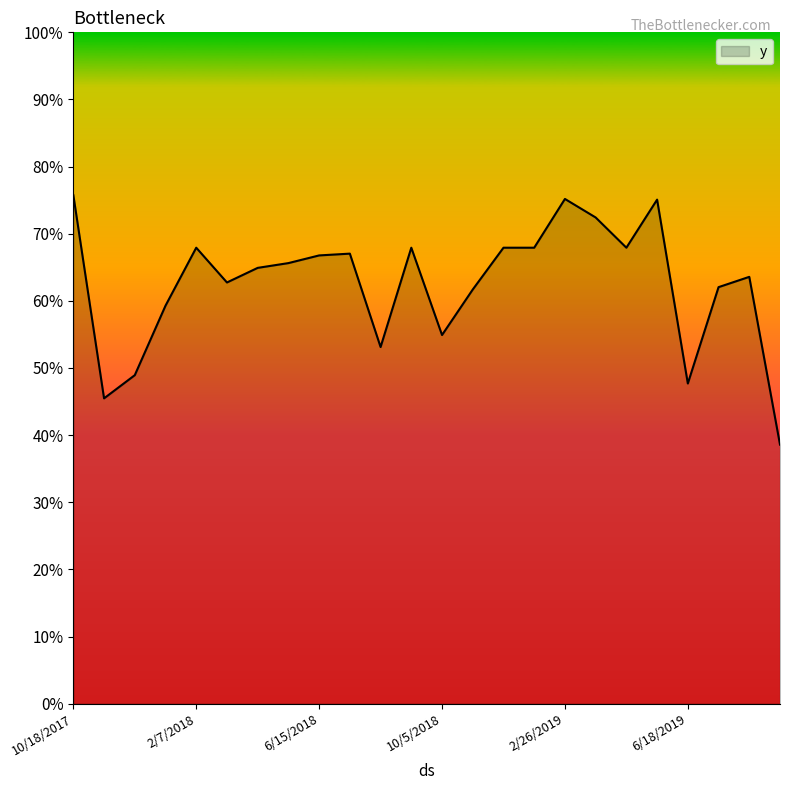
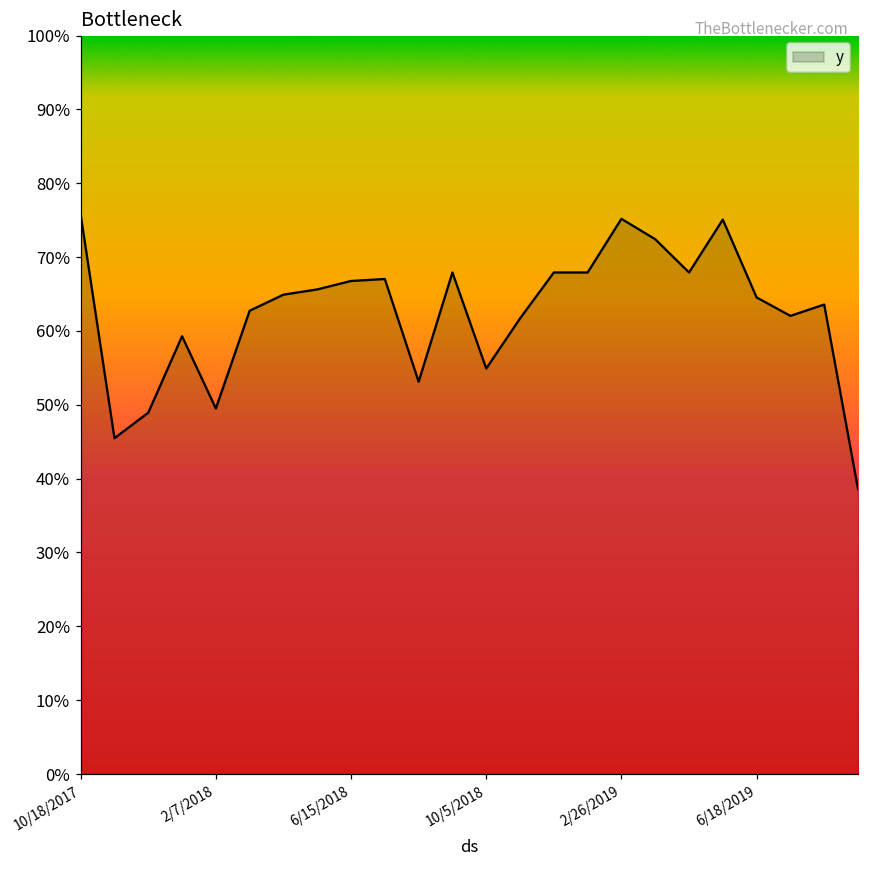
  {
    "10/18/2017": "76%",
-   "2/7/2018": "68%",
+   "2/7/2018": "49%",
    "6/15/2018": "67%",
    "10/5/2018": "55%",
    "2/26/2019": "75%",
-   "6/18/2019": "48%"
+   "6/18/2019": "65%"
  }
